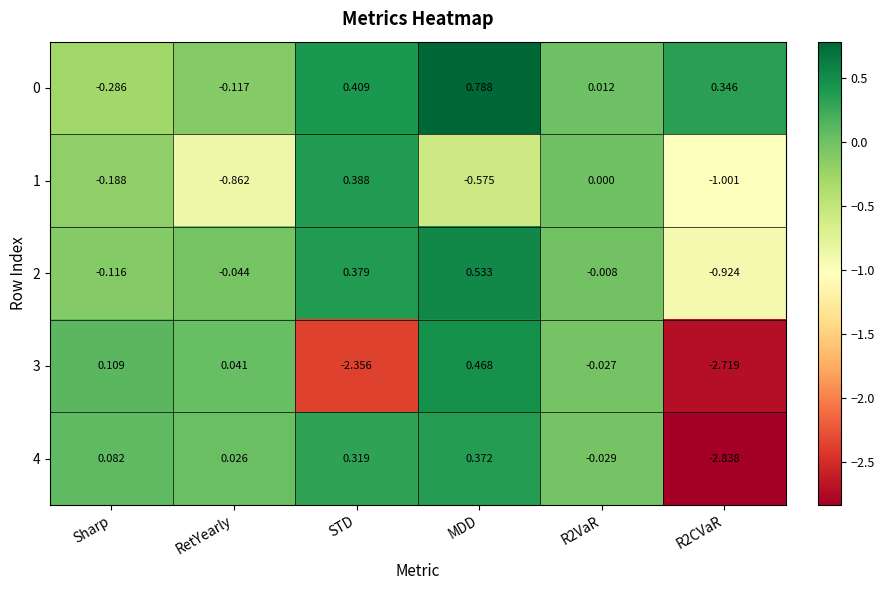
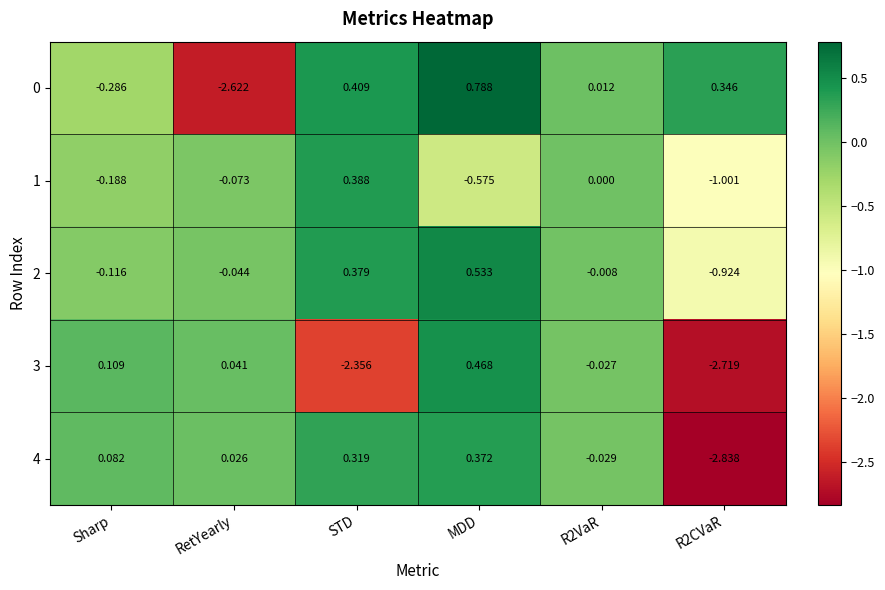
  {
    "0": {
      "Sharp": -0.286,
-     "RetYearly": -0.117,
+     "RetYearly": -2.622,
      "STD": 0.409,
      "MDD": 0.788,
      "R2VaR": 0.012,
      "R2CVaR": 0.346
    },
    "1": {
      "Sharp": -0.188,
-     "RetYearly": -0.862,
+     "RetYearly": -0.073,
      "STD": 0.388,
      "MDD": -0.575,
      "R2VaR": 0.000,
      "R2CVaR": -1.001
    },
    "2": {
      "Sharp": -0.116,
      "RetYearly": -0.044,
      "STD": 0.379,
      "MDD": 0.533,
      "R2VaR": -0.008,
      "R2CVaR": -0.924
    },
    "3": {
      "Sharp": 0.109,
      "RetYearly": 0.041,
      "STD": -2.356,
      "MDD": 0.468,
      "R2VaR": -0.027,
      "R2CVaR": -2.719
    },
    "4": {
      "Sharp": 0.082,
      "RetYearly": 0.026,
      "STD": 0.319,
      "MDD": 0.372,
      "R2VaR": -0.029,
      "R2CVaR": -2.838
    }
  }
